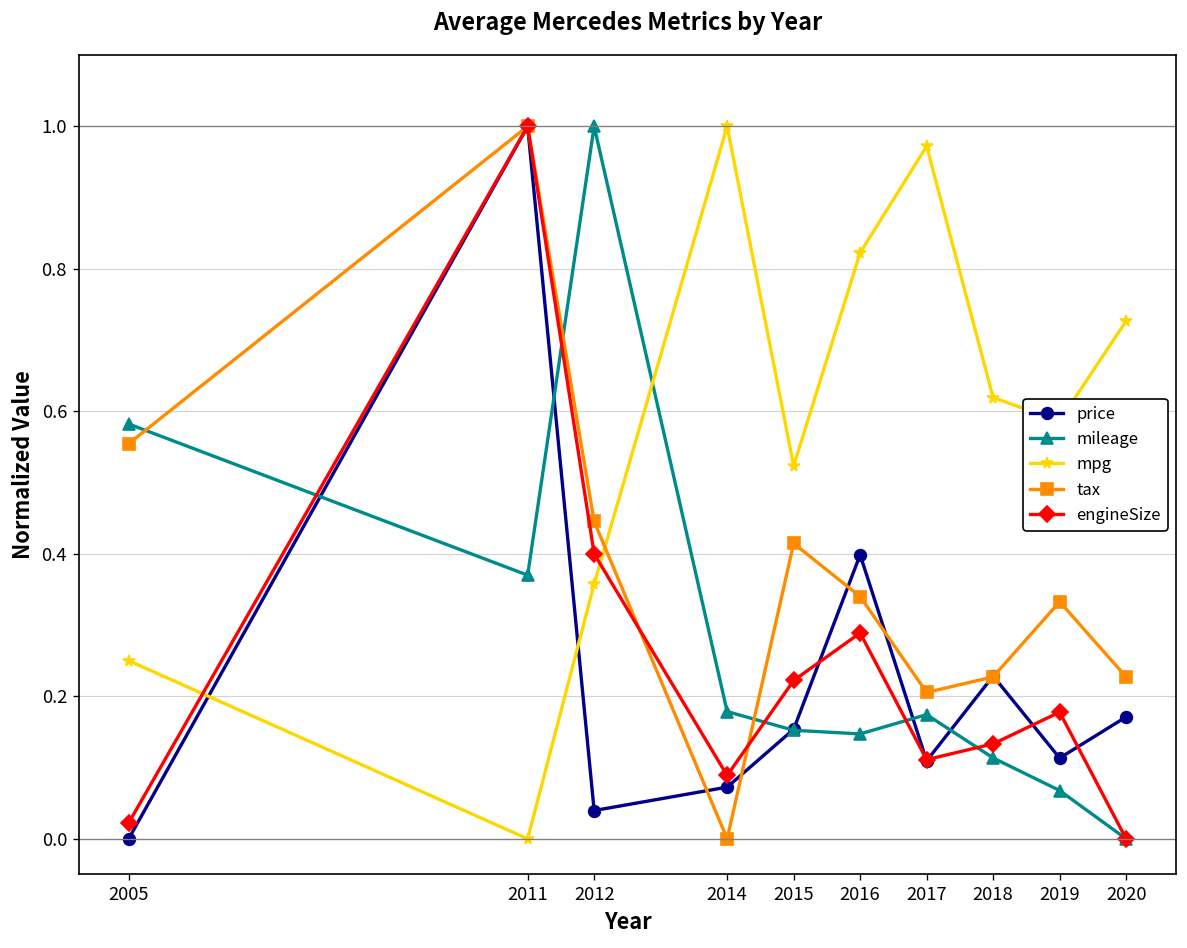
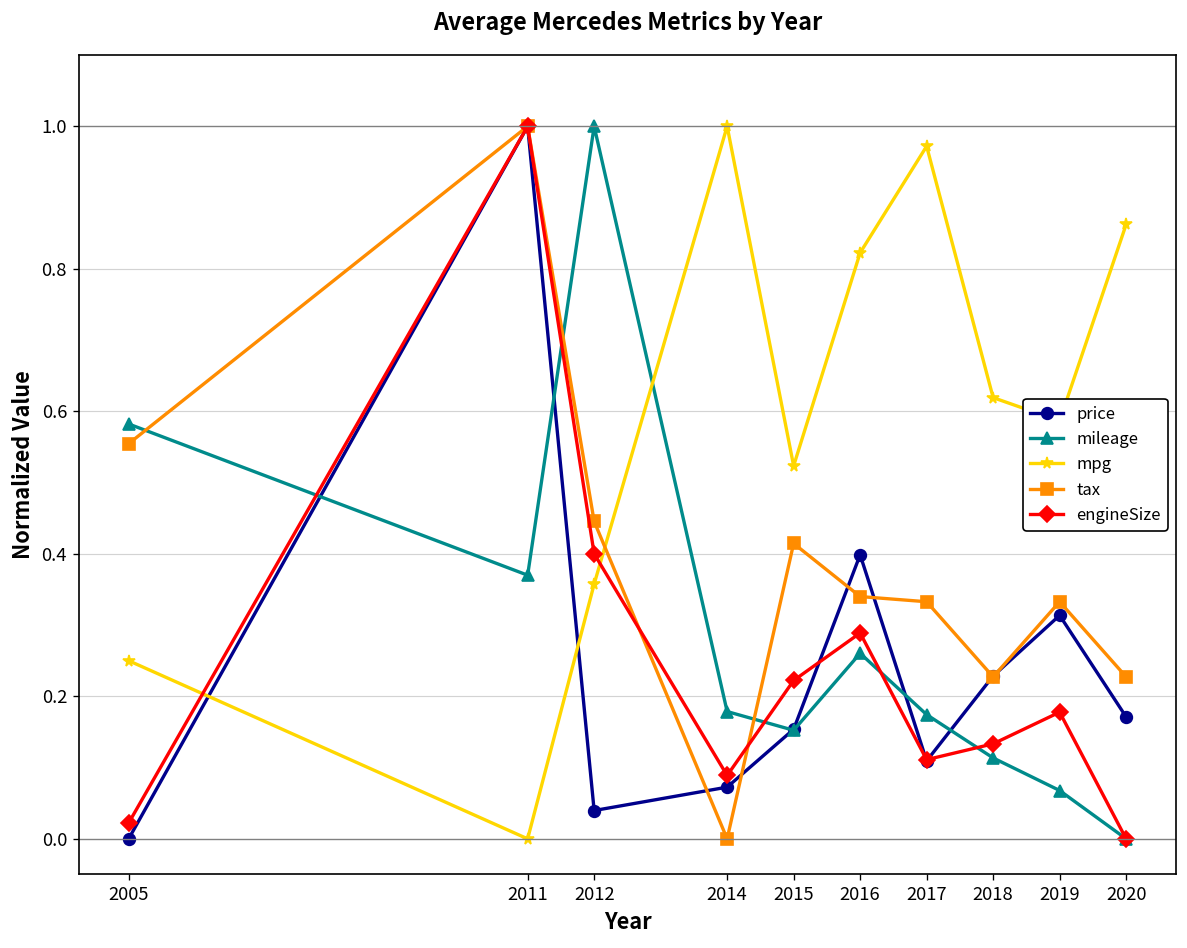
  {
    "price": {
      "2005": 0.00,
      "2012": 0.04,
      "2014": 0.07,
      "2016": 0.40,
-     "2019": 0.11,
+     "2019": 0.31,
      "2020": 0.17
    },
    "mileage": {
      "2005": 0.58,
      "2011": 0.37,
      "2012": 1.00,
      "2014": 0.18,
-     "2016": 0.15,
+     "2016": 0.26,
      "2017": 0.17,
      "2018": 0.11,
      "2019": 0.07
    },
    "mpg": {
      "2005": 0.25,
      "2011": 0.00,
      "2012": 0.36,
      "2014": 1.00,
      "2015": 0.52,
      "2016": 0.82,
      "2017": 0.97,
      "2018": 0.62,
-     "2020": 0.73
+     "2020": 0.86
    },
    "tax": {
      "2005": 0.55,
      "2012": 0.45,
      "2014": 0.00,
      "2015": 0.41,
      "2016": 0.34,
-     "2017": 0.21,
+     "2017": 0.33,
      "2019": 0.33,
      "2020": 0.23
    },
    "engineSize": {
      "2005": 0.02,
      "2012": 0.40,
      "2014": 0.09,
      "2015": 0.22,
      "2016": 0.29,
      "2018": 0.13,
      "2019": 0.18
    }
  }
